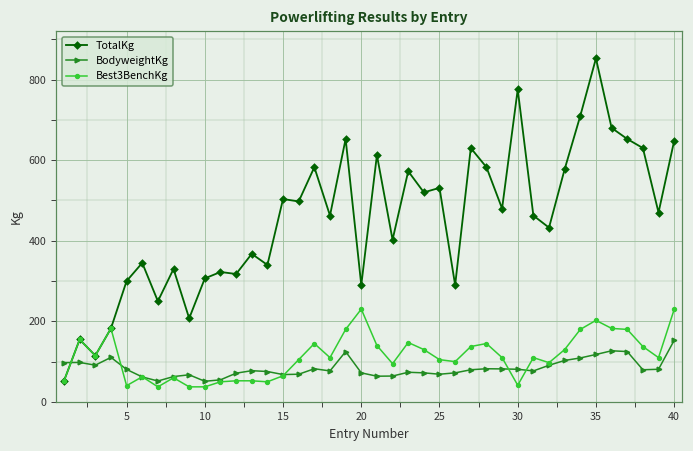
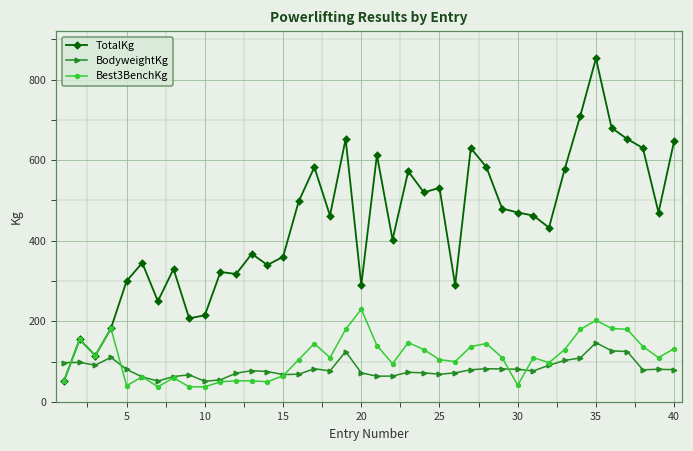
  {
    "TotalKg": {
      "5": 300,
-     "10": 310,
-     "15": 500,
+     "10": 220,
+     "15": 360,
      "20": 290,
      "25": 530,
-     "30": 780,
+     "30": 470,
      "35": 850,
      "40": 650
    },
    "BodyweightKg": {
      "5": 80,
      "10": 50,
      "20": 70,
      "25": 70,
      "30": 80,
-     "35": 120,
-     "40": 150
+     "35": 150,
+     "40": 80
    },
    "Best3BenchKg": {
      "5": 40,
      "10": 40,
      "20": 230,
      "25": 110,
      "30": 40,
      "35": 200,
-     "40": 230
+     "40": 130
    }
  }
